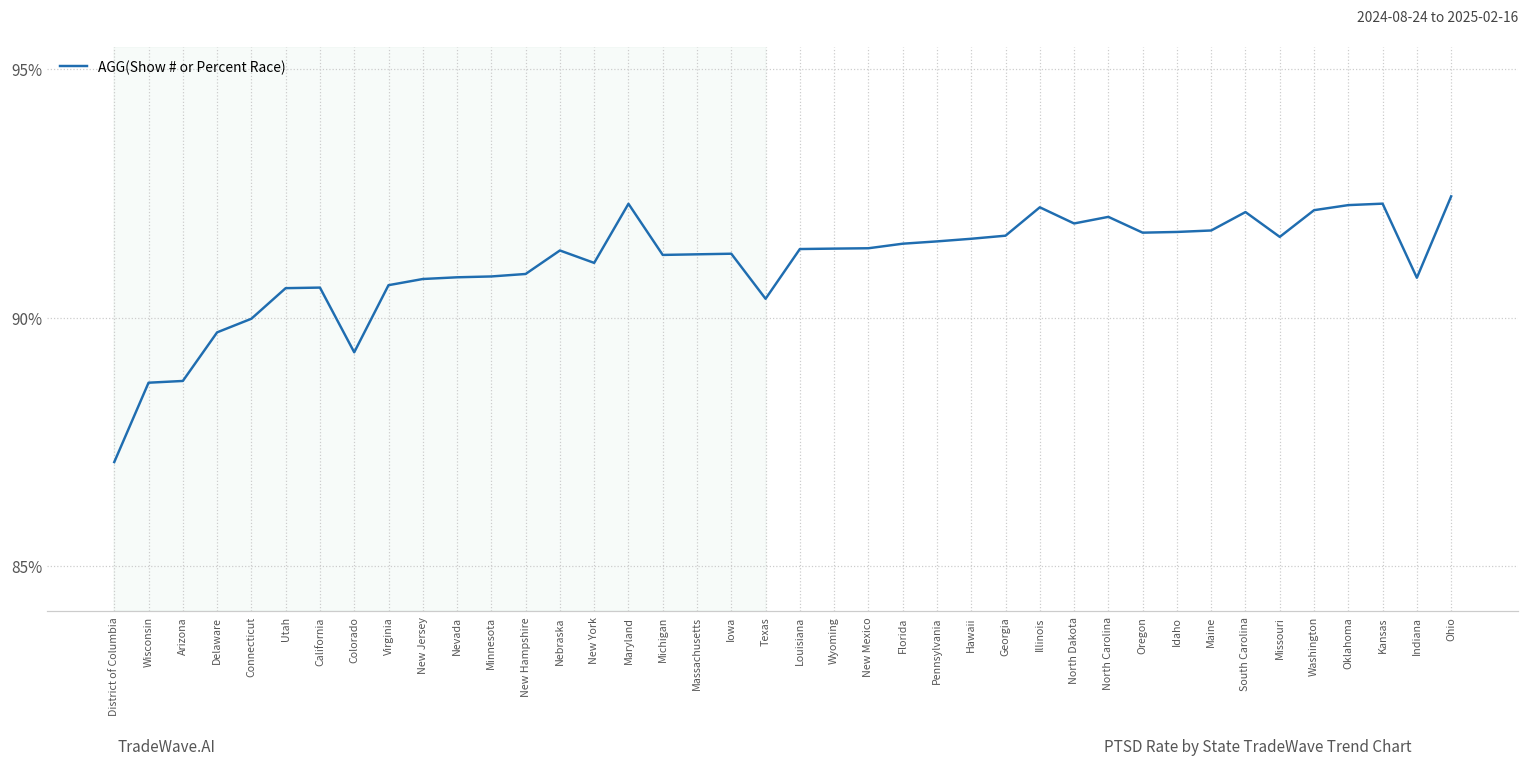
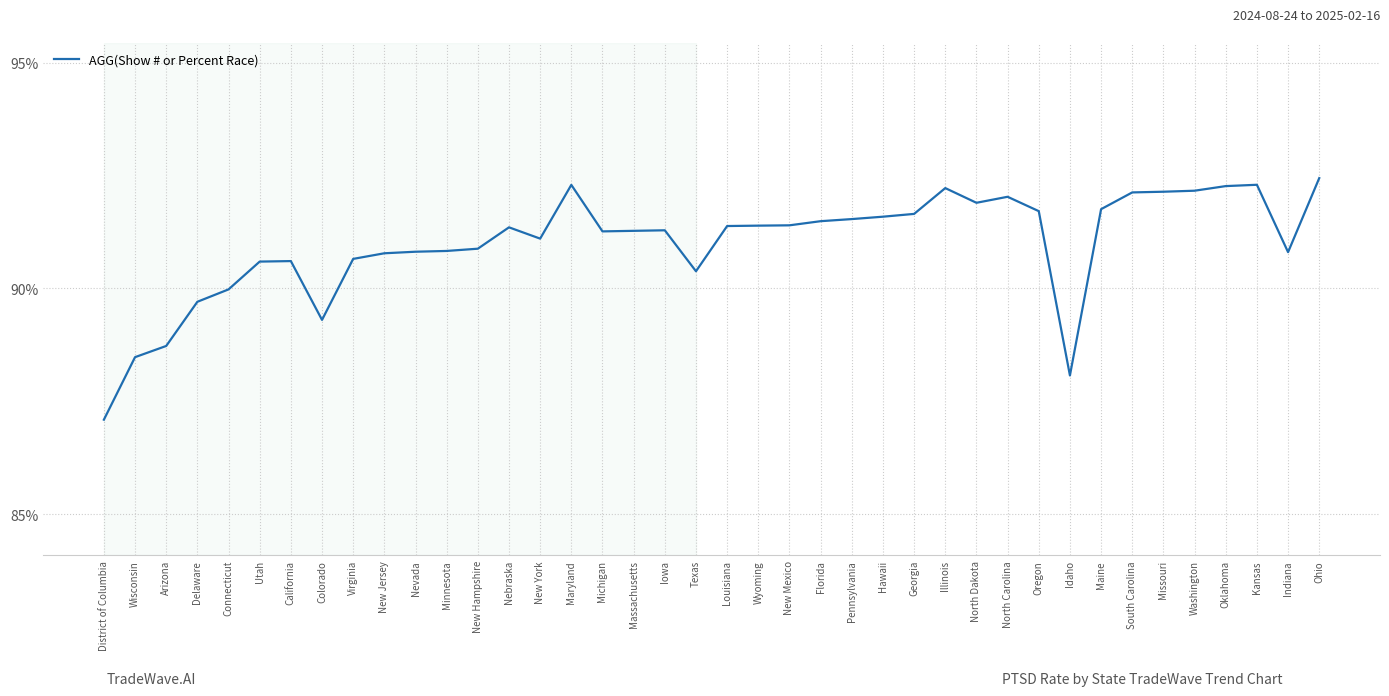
  {
    "District of Columbia": "87.1%",
-   "Wisconsin": "88.7%",
+   "Wisconsin": "88.5%",
    "Arizona": "88.7%",
    "Delaware": "89.7%",
    "Connecticut": "90.0%",
    "Utah": "90.6%",
    "California": "90.6%",
    "Colorado": "89.3%",
    "Virginia": "90.7%",
    "New Jersey": "90.8%",
    "Nevada": "90.8%",
    "Minnesota": "90.8%",
    "New Hampshire": "90.9%",
    "Nebraska": "91.4%",
    "New York": "91.1%",
    "Maryland": "92.3%",
    "Michigan": "91.3%",
    "Massachusetts": "91.3%",
    "Iowa": "91.3%",
    "Texas": "90.4%",
    "Louisiana": "91.4%",
    "Wyoming": "91.4%",
    "New Mexico": "91.4%",
    "Florida": "91.5%",
    "Pennsylvania": "91.5%",
    "Hawaii": "91.6%",
    "Georgia": "91.7%",
    "Illinois": "92.2%",
    "North Dakota": "91.9%",
    "North Carolina": "92.0%",
    "Oregon": "91.7%",
-   "Idaho": "91.7%",
+   "Idaho": "88.1%",
    "Maine": "91.8%",
    "South Carolina": "92.1%",
-   "Missouri": "91.6%",
+   "Missouri": "92.1%",
    "Washington": "92.2%",
    "Oklahoma": "92.3%",
    "Kansas": "92.3%",
    "Indiana": "90.8%",
    "Ohio": "92.4%"
  }
